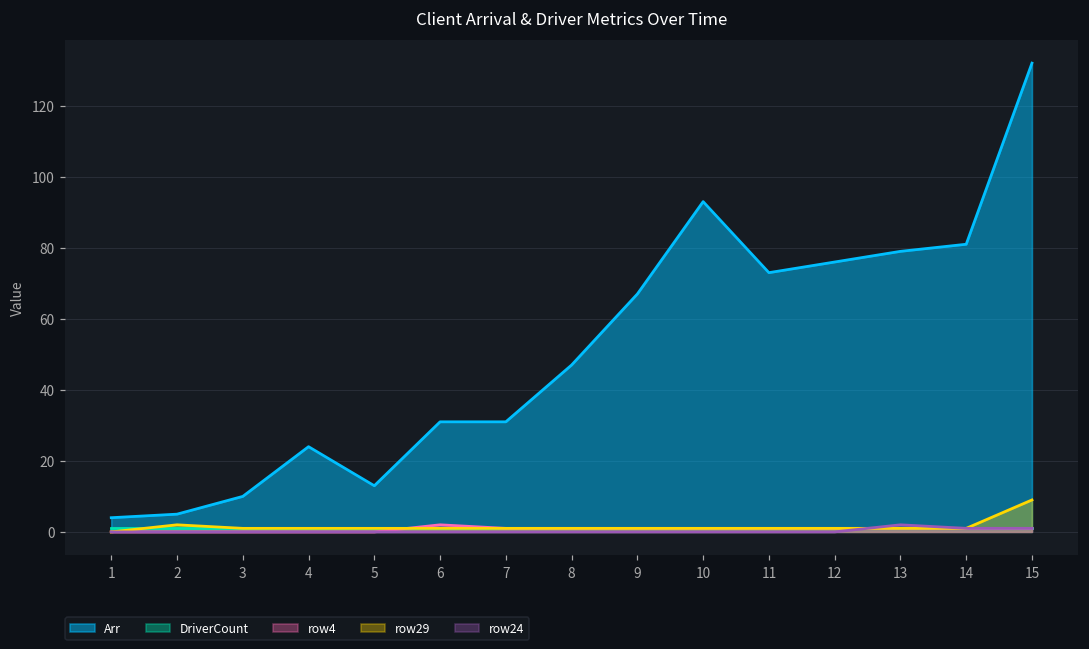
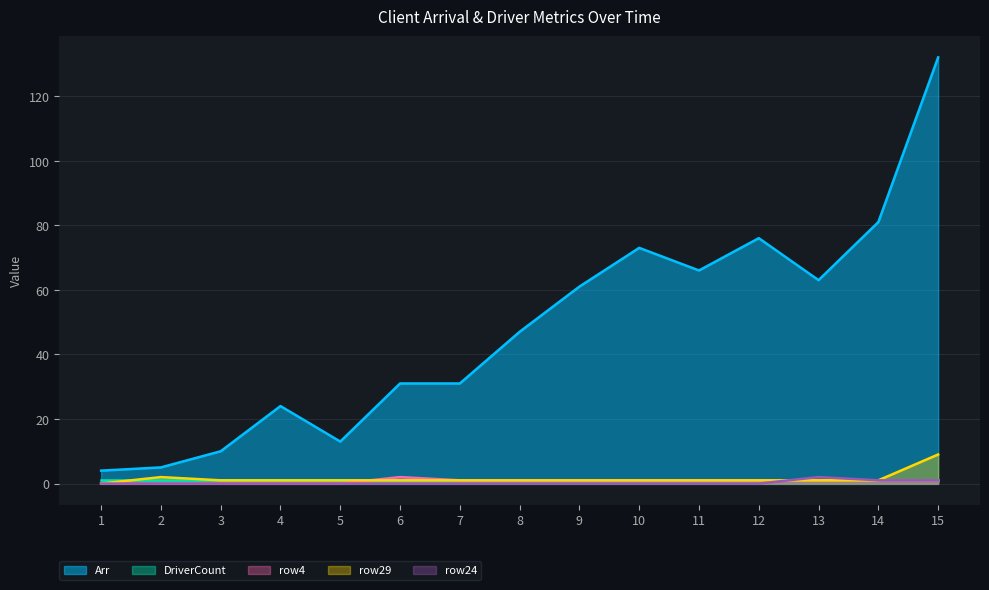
  {
    "Arr": {
      "1": 4,
      "2": 5,
      "3": 10,
      "4": 24,
      "5": 13,
      "6": 31,
      "7": 31,
      "8": 47,
-     "9": 67,
-     "10": 93,
-     "11": 73,
+     "9": 61,
+     "10": 73,
+     "11": 66,
      "12": 76,
-     "13": 79,
+     "13": 63,
      "14": 81,
      "15": 132
    },
    "DriverCount": {
      "1": 1,
      "2": 1
    },
    "row29": {
      "2": 2,
      "15": 9
    }
  }
